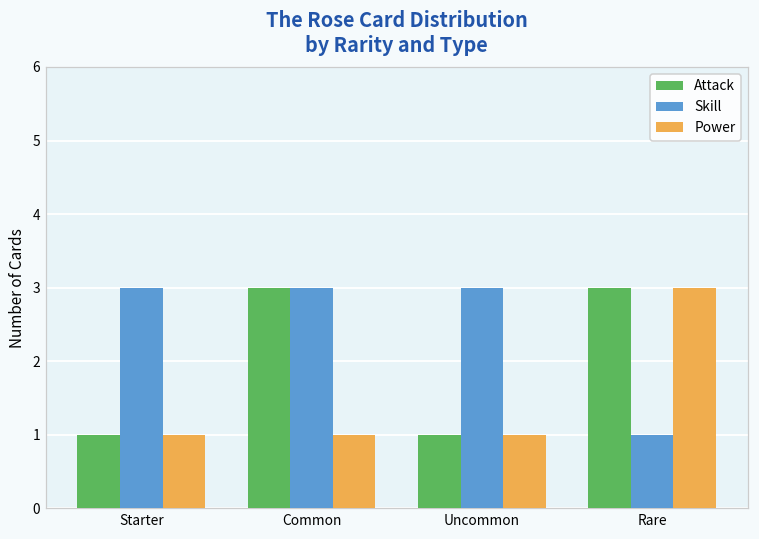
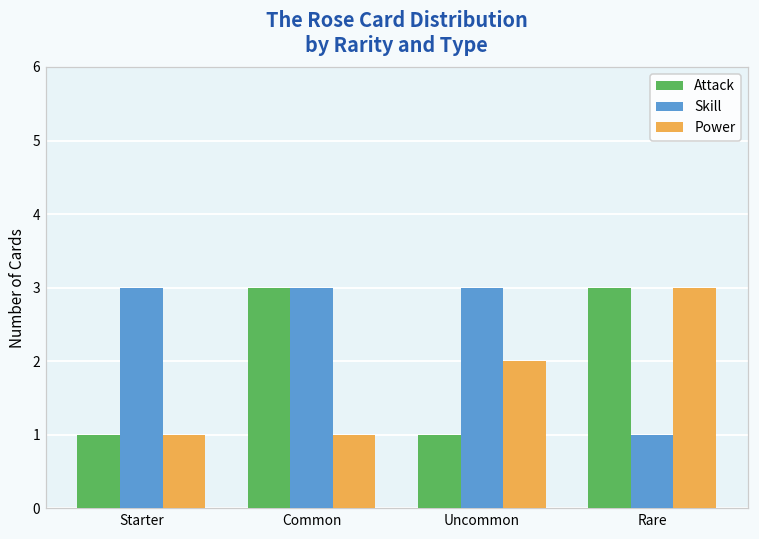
  {
    "Attack": {
      "Starter": 1,
      "Common": 3,
      "Uncommon": 1,
      "Rare": 3
    },
    "Skill": {
      "Starter": 3,
      "Common": 3,
      "Uncommon": 3,
      "Rare": 1
    },
    "Power": {
      "Starter": 1,
      "Common": 1,
-     "Uncommon": 1,
+     "Uncommon": 2,
      "Rare": 3
    }
  }
